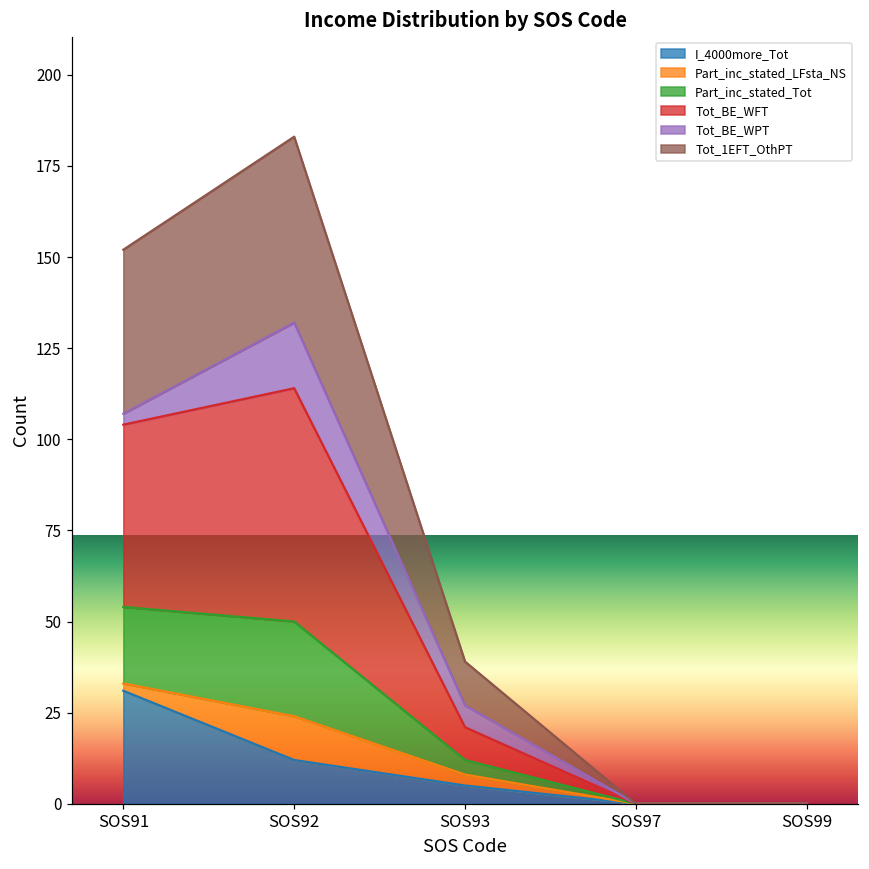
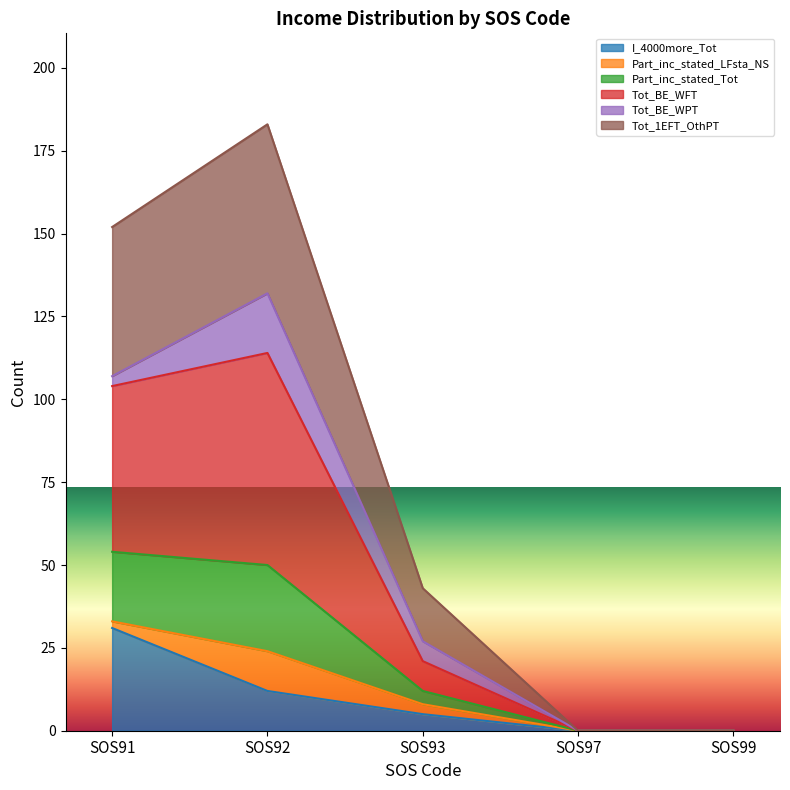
  {
    "I_4000more_Tot": {
      "SOS91": 31,
      "SOS92": 12,
      "SOS93": 5
    },
    "Part_inc_stated_LFsta_NS": {
      "SOS91": 2,
      "SOS92": 12,
      "SOS93": 3
    },
    "Part_inc_stated_Tot": {
      "SOS91": 21,
      "SOS92": 26,
      "SOS93": 4
    },
    "Tot_BE_WFT": {
      "SOS91": 50,
      "SOS92": 64,
      "SOS93": 9
    },
    "Tot_BE_WPT": {
      "SOS91": 3,
      "SOS92": 18,
      "SOS93": 6
    },
    "Tot_1EFT_OthPT": {
      "SOS91": 45,
      "SOS92": 51,
-     "SOS93": 12
+     "SOS93": 16
    }
  }
